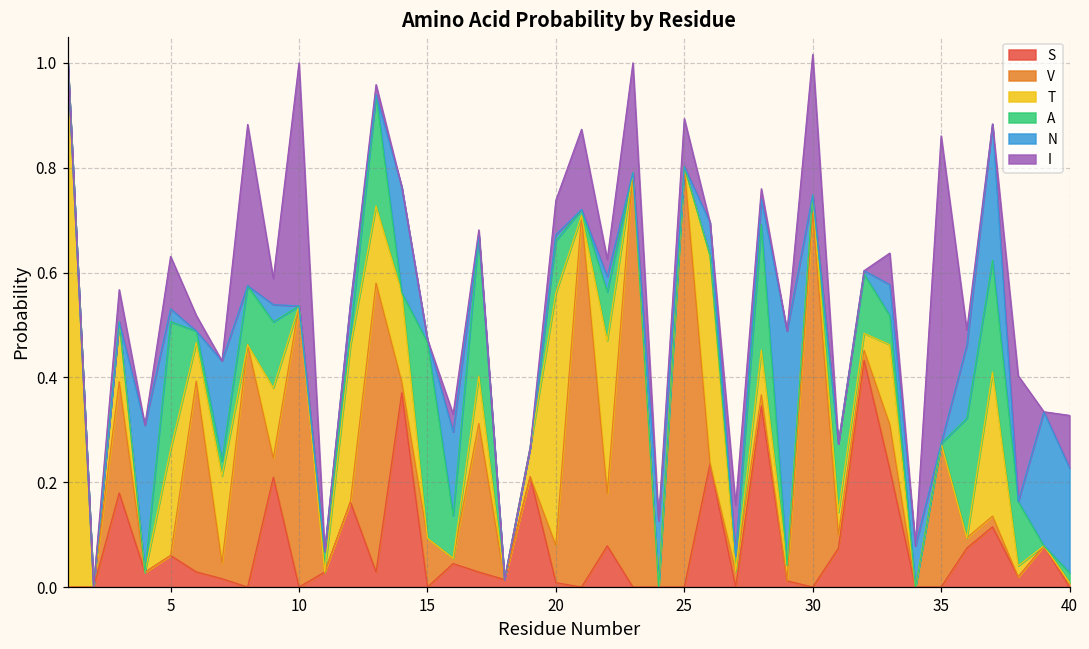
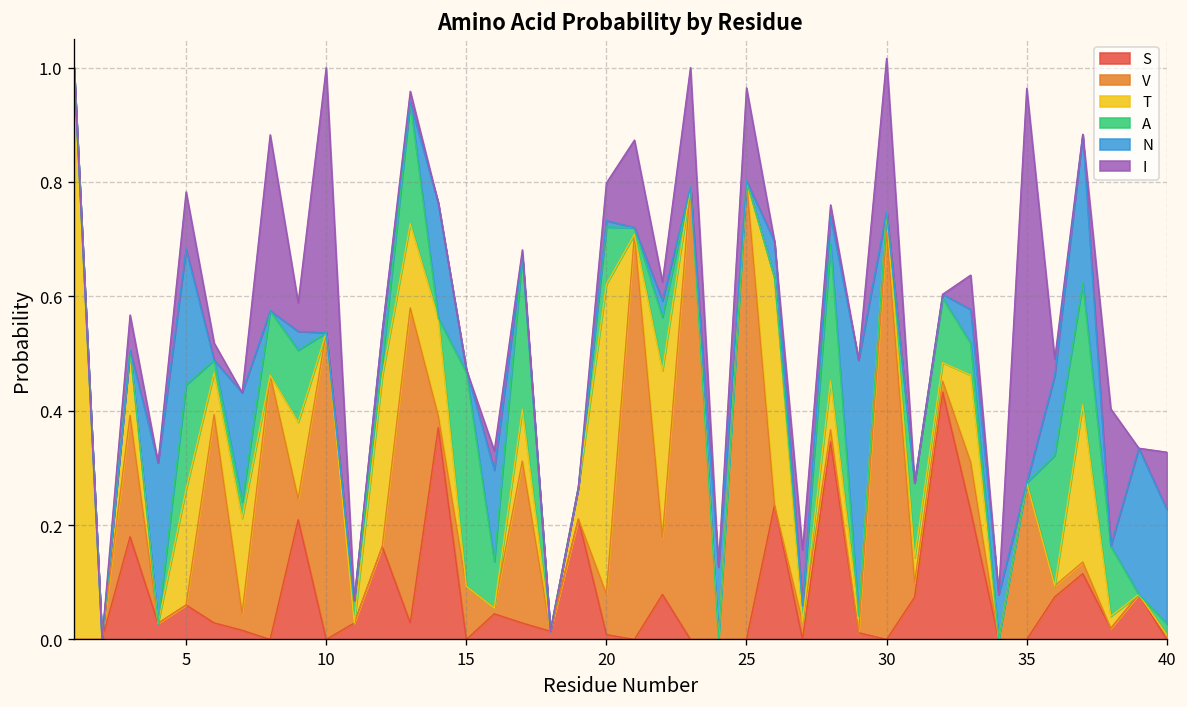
  {
    "T": {
      "5": 0.20,
-     "20": 0.48
+     "20": 0.54
    },
    "A": {
-     "5": 0.24,
+     "5": 0.18,
      "20": 0.10,
      "40": 0.02
    },
    "N": {
-     "5": 0.02,
+     "5": 0.24,
      "20": 0.01,
      "40": 0.20
    },
    "I": {
      "5": 0.10,
      "10": 0.46,
      "20": 0.07,
-     "25": 0.09,
+     "25": 0.16,
      "30": 0.27,
-     "35": 0.59,
+     "35": 0.69,
      "40": 0.10
    }
  }
